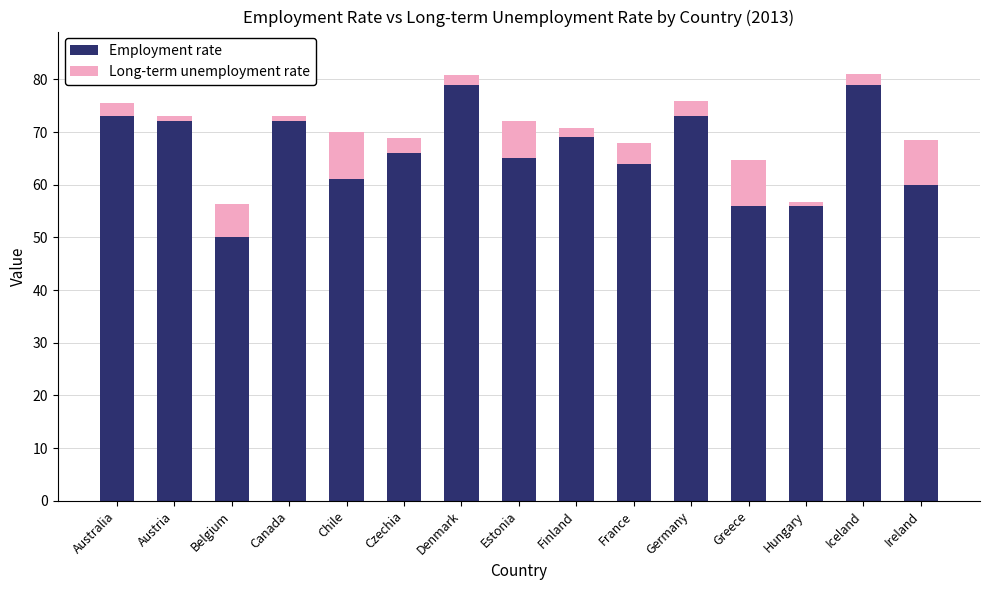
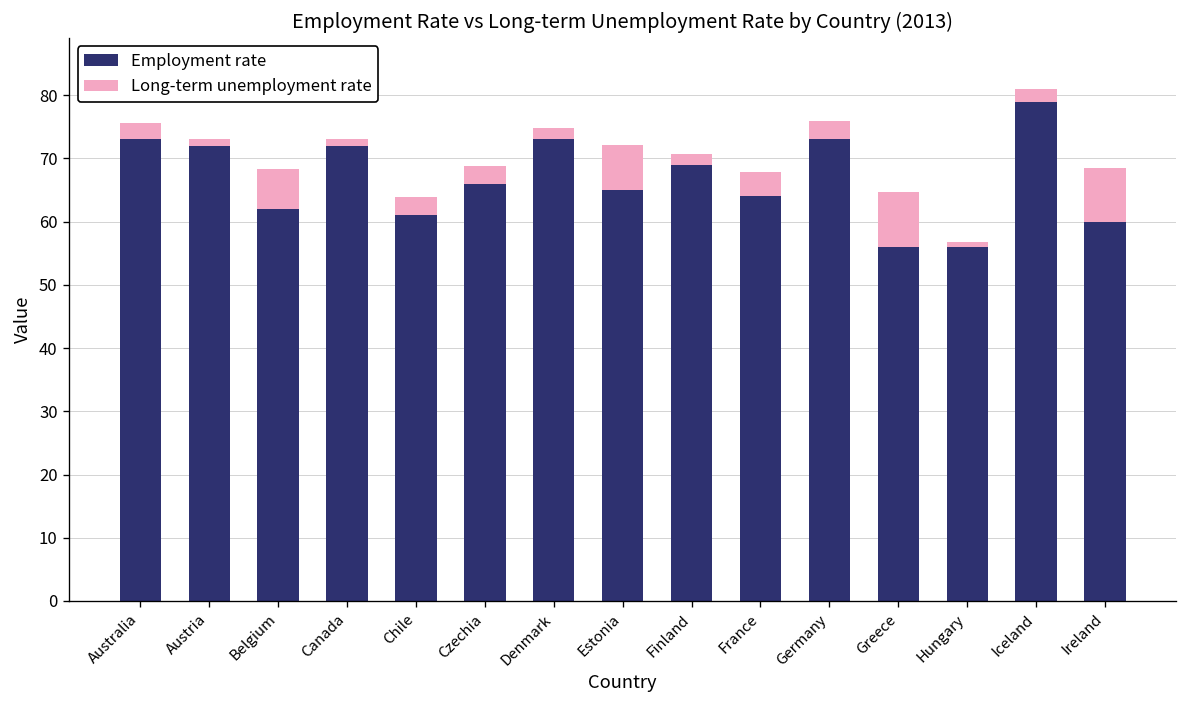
  {
    "Employment rate": {
      "Australia": 73,
      "Austria": 72,
-     "Belgium": 50,
+     "Belgium": 62,
      "Canada": 72,
      "Chile": 61,
      "Czechia": 66,
-     "Denmark": 79,
+     "Denmark": 73,
      "Estonia": 65,
      "Finland": 69,
      "France": 64,
      "Germany": 73,
      "Greece": 56,
      "Hungary": 56,
      "Iceland": 79,
      "Ireland": 60
    },
    "Long-term unemployment rate": {
      "Australia": 3,
      "Austria": 1,
      "Belgium": 6,
      "Canada": 1,
-     "Chile": 9,
+     "Chile": 3,
      "Czechia": 3,
      "Denmark": 2,
      "Estonia": 7,
      "Finland": 2,
      "France": 4,
      "Germany": 3,
      "Greece": 9,
      "Hungary": 1,
      "Iceland": 2,
      "Ireland": 9
    }
  }
